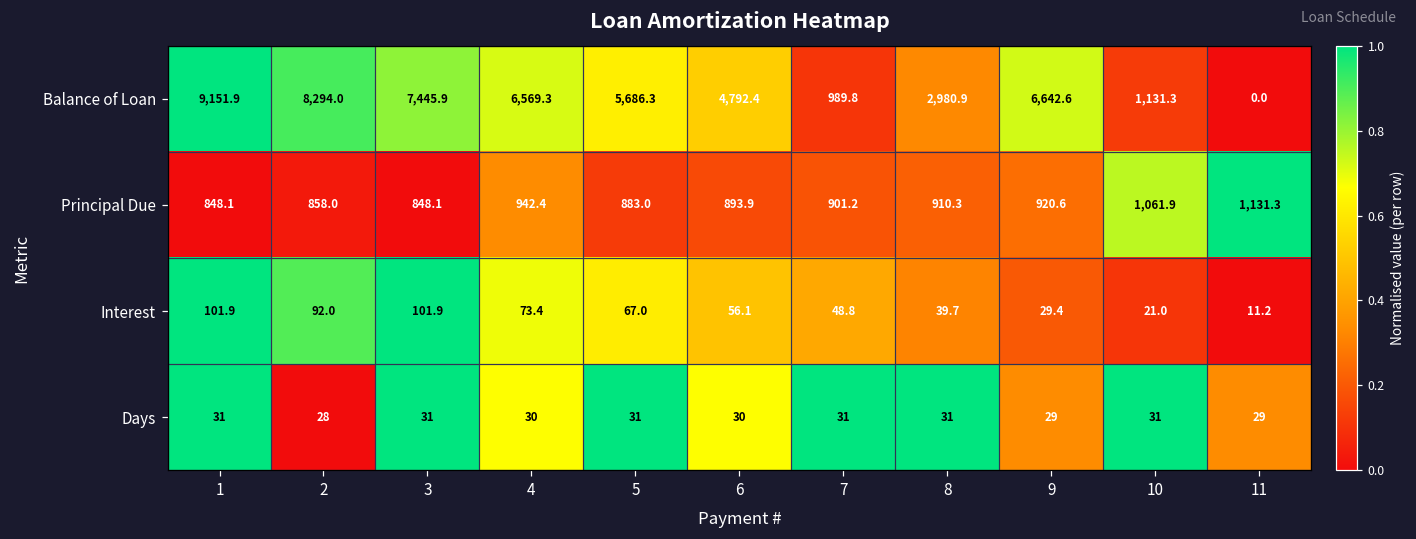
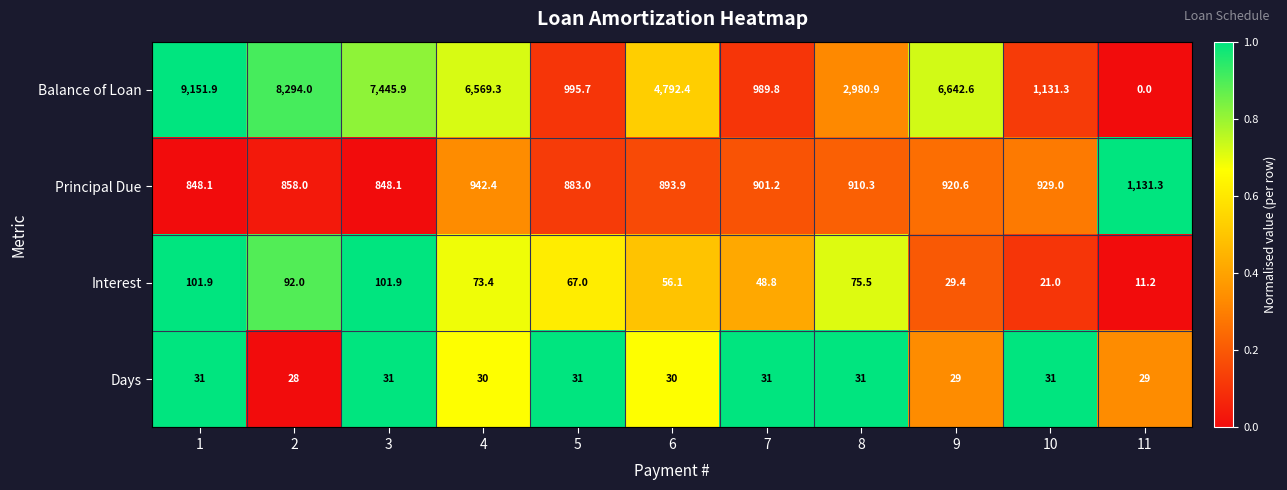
  {
    "Balance of Loan": {
      "1": "9,151.9",
      "2": "8,294.0",
      "3": "7,445.9",
      "4": "6,569.3",
-     "5": "5,686.3",
+     "5": "995.7",
      "6": "4,792.4",
      "7": "989.8",
      "8": "2,980.9",
      "9": "6,642.6",
      "10": "1,131.3",
      "11": "0.0"
    },
    "Principal Due": {
      "1": "848.1",
      "2": "858.0",
      "3": "848.1",
      "4": "942.4",
      "5": "883.0",
      "6": "893.9",
      "7": "901.2",
      "8": "910.3",
      "9": "920.6",
-     "10": "1,061.9",
+     "10": "929.0",
      "11": "1,131.3"
    },
    "Interest": {
      "1": "101.9",
      "2": "92.0",
      "3": "101.9",
      "4": "73.4",
      "5": "67.0",
      "6": "56.1",
      "7": "48.8",
-     "8": "39.7",
+     "8": "75.5",
      "9": "29.4",
      "10": "21.0",
      "11": "11.2"
    },
    "Days": {
      "1": "31",
      "2": "28",
      "3": "31",
      "4": "30",
      "5": "31",
      "6": "30",
      "7": "31",
      "8": "31",
      "9": "29",
      "10": "31",
      "11": "29"
    }
  }
